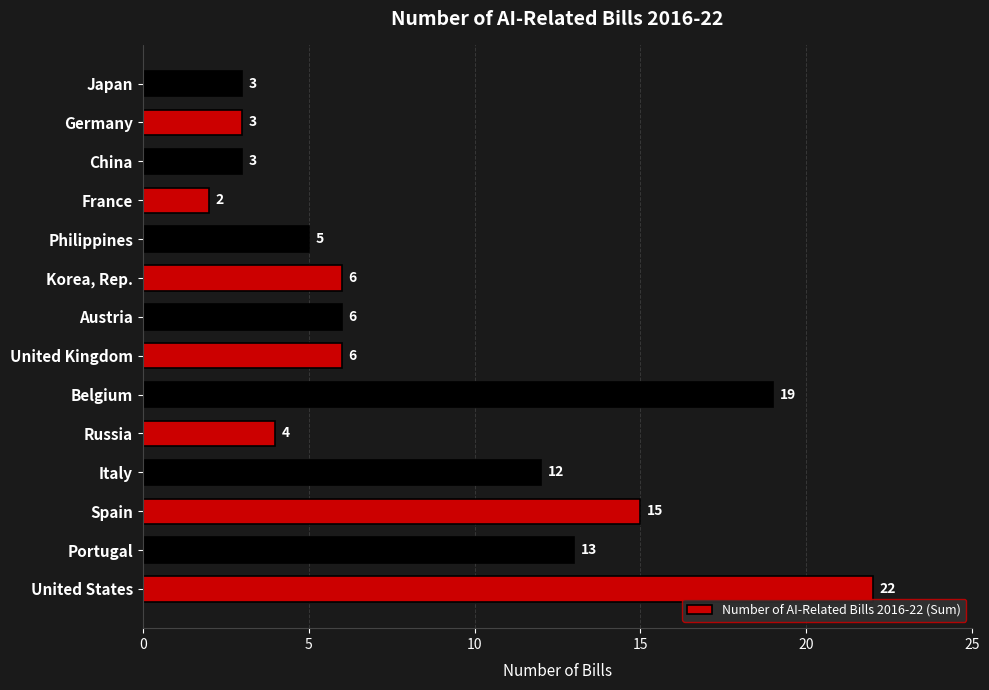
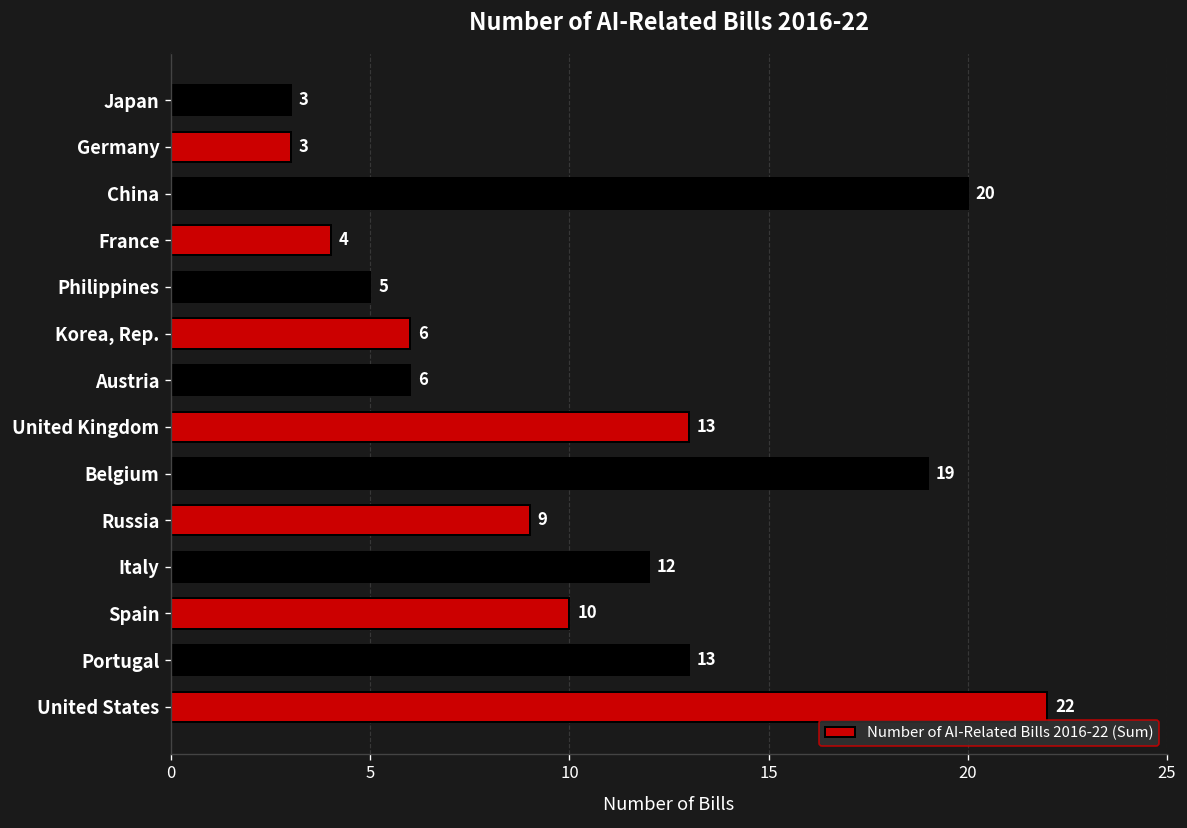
  {
    "Japan": 3,
    "Germany": 3,
-   "China": 3,
-   "France": 2,
+   "China": 20,
+   "France": 4,
    "Philippines": 5,
    "Korea, Rep.": 6,
    "Austria": 6,
-   "United Kingdom": 6,
+   "United Kingdom": 13,
    "Belgium": 19,
-   "Russia": 4,
+   "Russia": 9,
    "Italy": 12,
-   "Spain": 15,
+   "Spain": 10,
    "Portugal": 13,
    "United States": 22
  }
